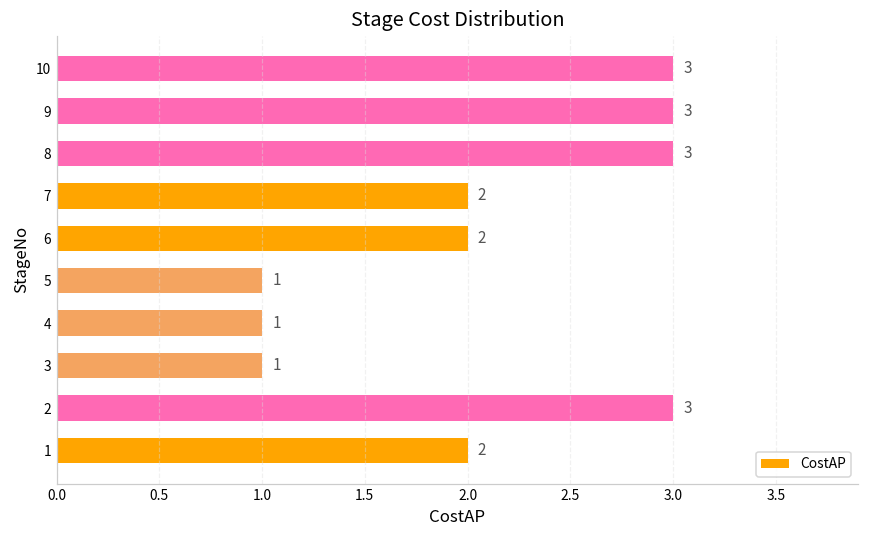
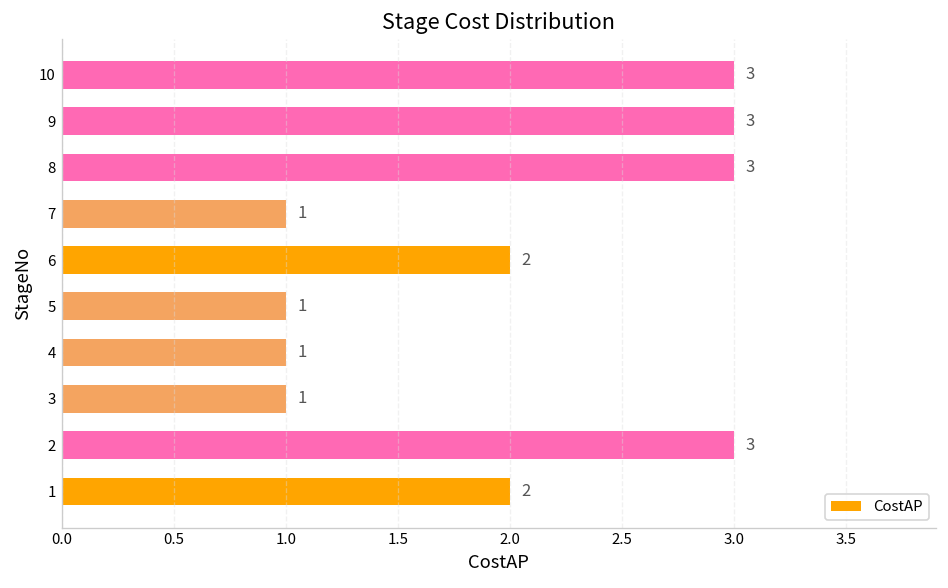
  {
    "10": 3,
    "9": 3,
    "8": 3,
-   "7": 2,
+   "7": 1,
    "6": 2,
    "5": 1,
    "4": 1,
    "3": 1,
    "2": 3,
    "1": 2
  }
